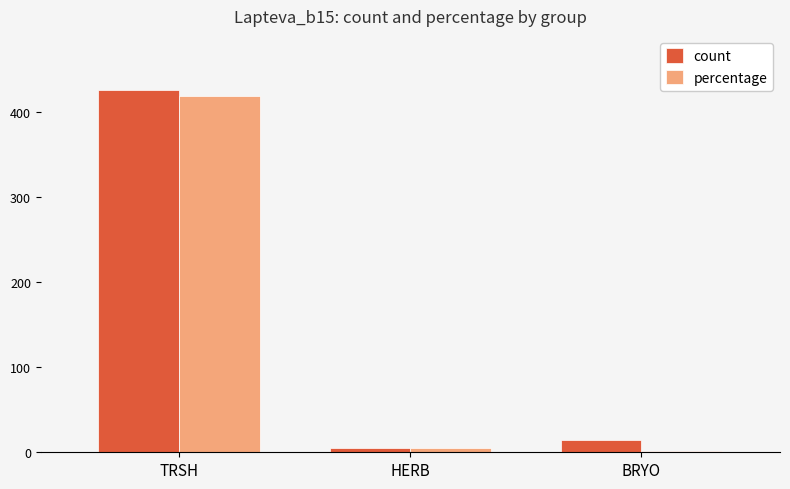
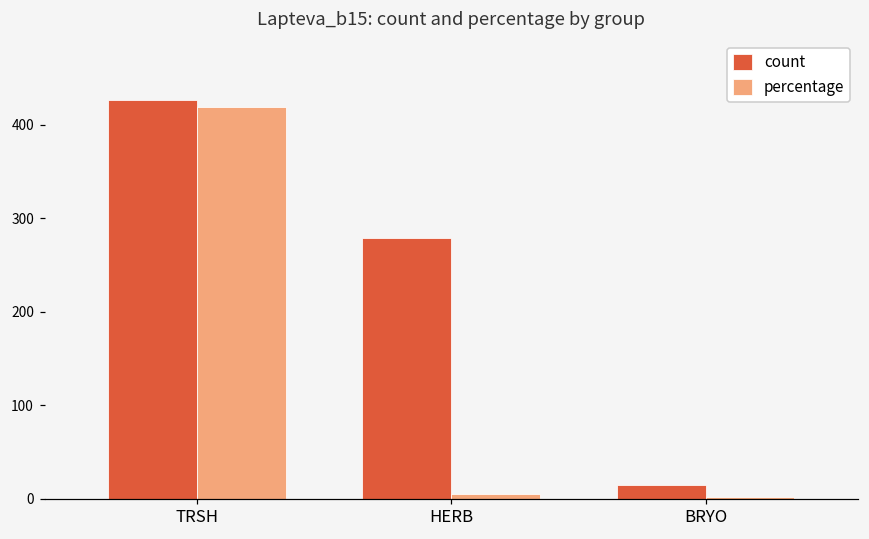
  {
    "count": {
      "TRSH": 430,
-     "HERB": 10,
+     "HERB": 280,
      "BRYO": 20
    },
    "percentage": {
      "TRSH": 420,
      "HERB": 0
    }
  }
